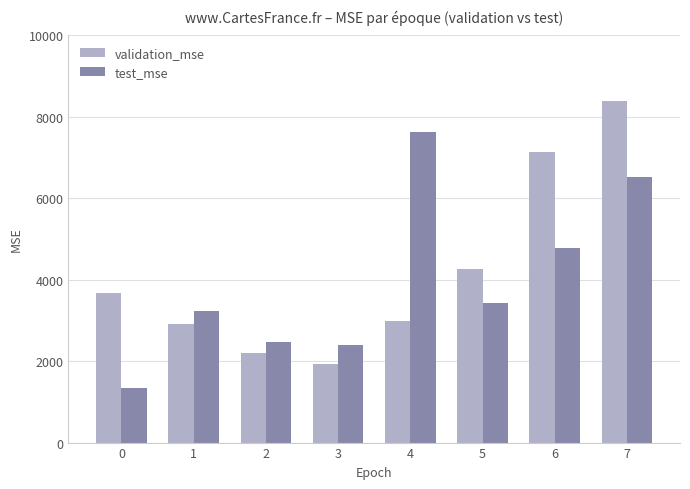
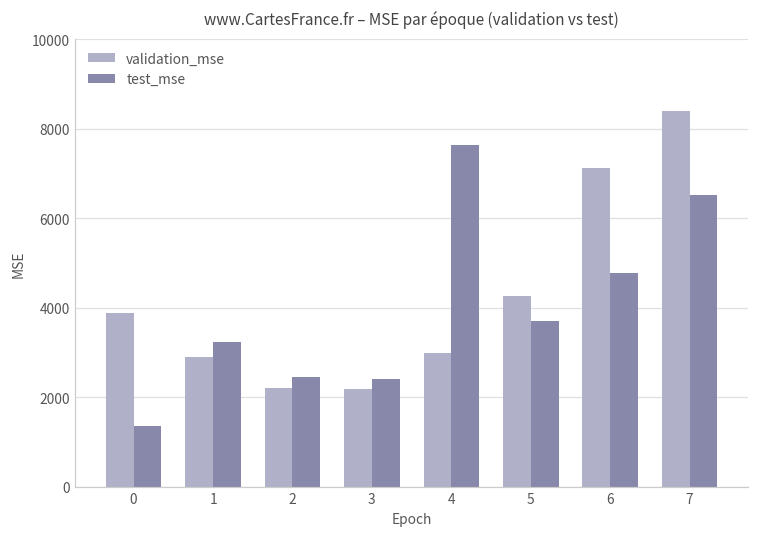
  {
    "validation_mse": {
-     "0": 3700,
+     "0": 3900,
      "1": 2900,
      "2": 2200,
-     "3": 1900,
+     "3": 2200,
      "4": 3000,
      "5": 4300,
      "6": 7100,
      "7": 8400
    },
    "test_mse": {
      "0": 1400,
      "1": 3200,
      "2": 2500,
      "3": 2400,
      "4": 7600,
-     "5": 3400,
+     "5": 3700,
      "6": 4800,
      "7": 6500
    }
  }
